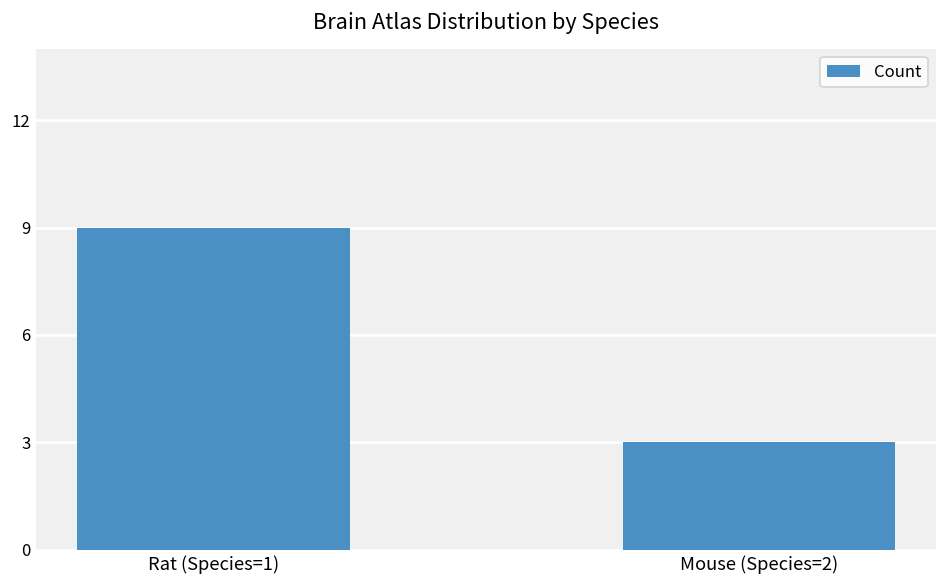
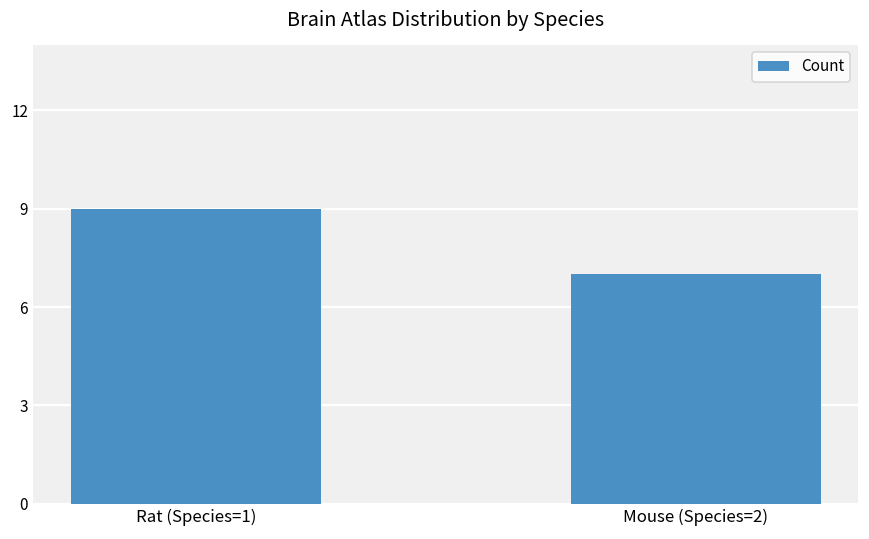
  {
    "Rat (Species=1)": 9,
-   "Mouse (Species=2)": 3
+   "Mouse (Species=2)": 7
  }
